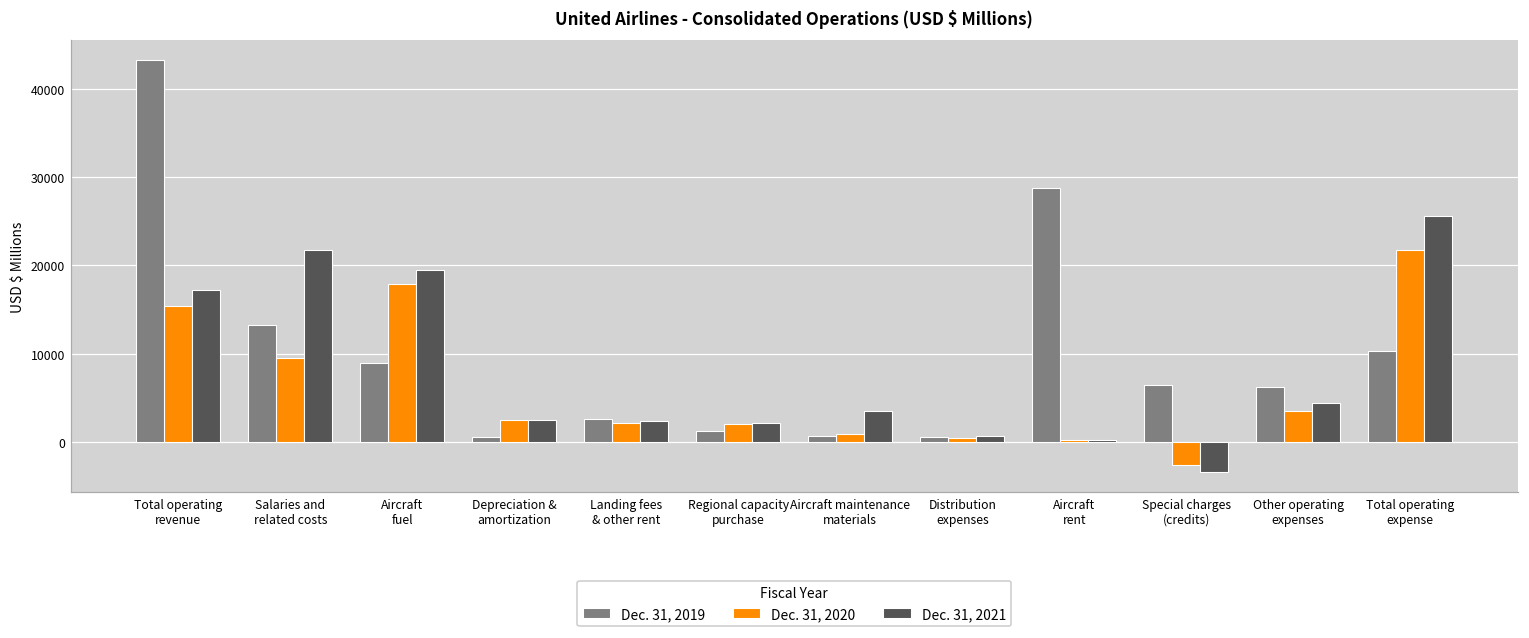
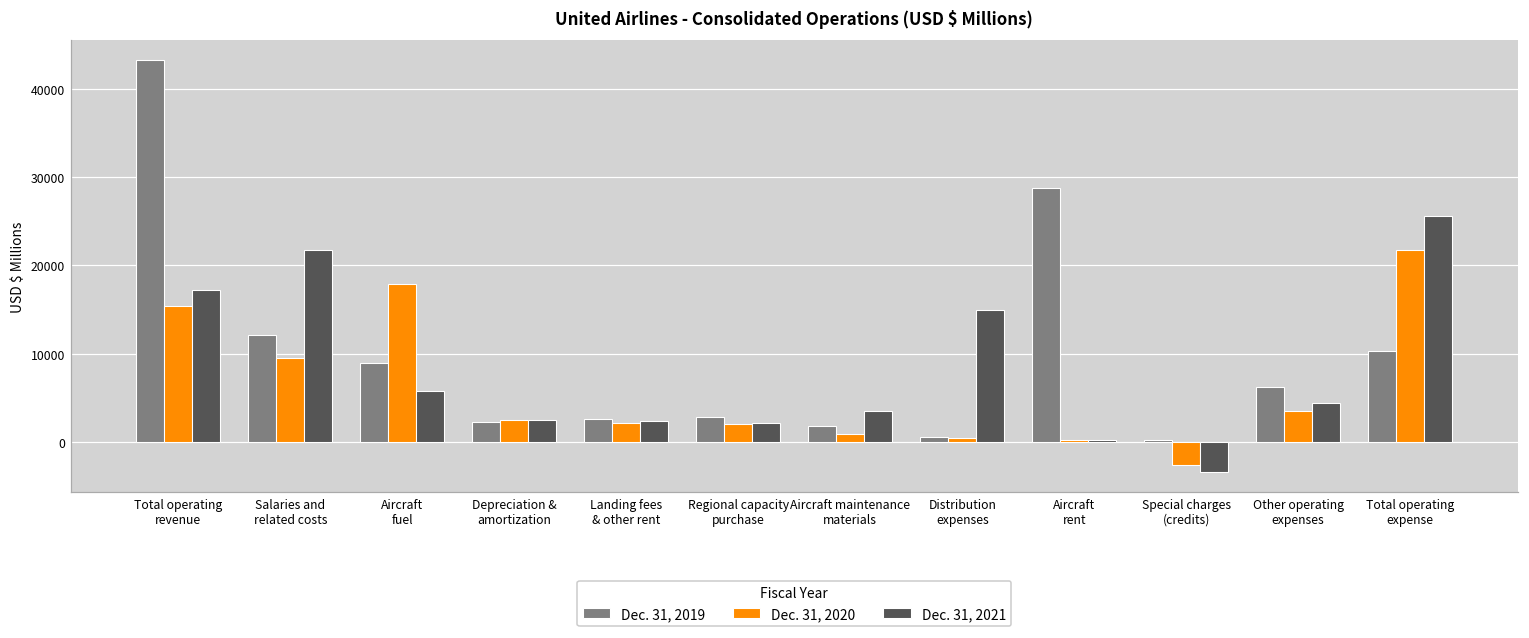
  {
    "Dec. 31, 2019": {
      "Total operating revenue": 43000,
-     "Salaries and related costs": 13000,
+     "Salaries and related costs": 12000,
      "Aircraft fuel": 9000,
-     "Depreciation & amortization": 1000,
+     "Depreciation & amortization": 2000,
      "Landing fees & other rent": 3000,
-     "Regional capacity purchase": 1000,
-     "Aircraft maintenance materials": 1000,
+     "Regional capacity purchase": 3000,
+     "Aircraft maintenance materials": 2000,
      "Distribution expenses": 1000,
      "Aircraft rent": 29000,
-     "Special charges (credits)": 6000,
+     "Special charges (credits)": 0,
      "Other operating expenses": 6000,
      "Total operating expense": 10000
    },
    "Dec. 31, 2020": {
      "Total operating revenue": 15000,
      "Salaries and related costs": 10000,
      "Aircraft fuel": 18000,
      "Depreciation & amortization": 2000,
      "Landing fees & other rent": 2000,
      "Regional capacity purchase": 2000,
      "Aircraft maintenance materials": 1000,
      "Distribution expenses": 0,
      "Special charges (credits)": -3000,
      "Other operating expenses": 3000,
      "Total operating expense": 22000
    },
    "Dec. 31, 2021": {
      "Total operating revenue": 17000,
      "Salaries and related costs": 22000,
-     "Aircraft fuel": 19000,
+     "Aircraft fuel": 6000,
      "Depreciation & amortization": 2000,
      "Landing fees & other rent": 2000,
      "Regional capacity purchase": 2000,
      "Aircraft maintenance materials": 4000,
-     "Distribution expenses": 1000,
+     "Distribution expenses": 15000,
      "Special charges (credits)": -3000,
      "Other operating expenses": 4000,
      "Total operating expense": 26000
    }
  }
